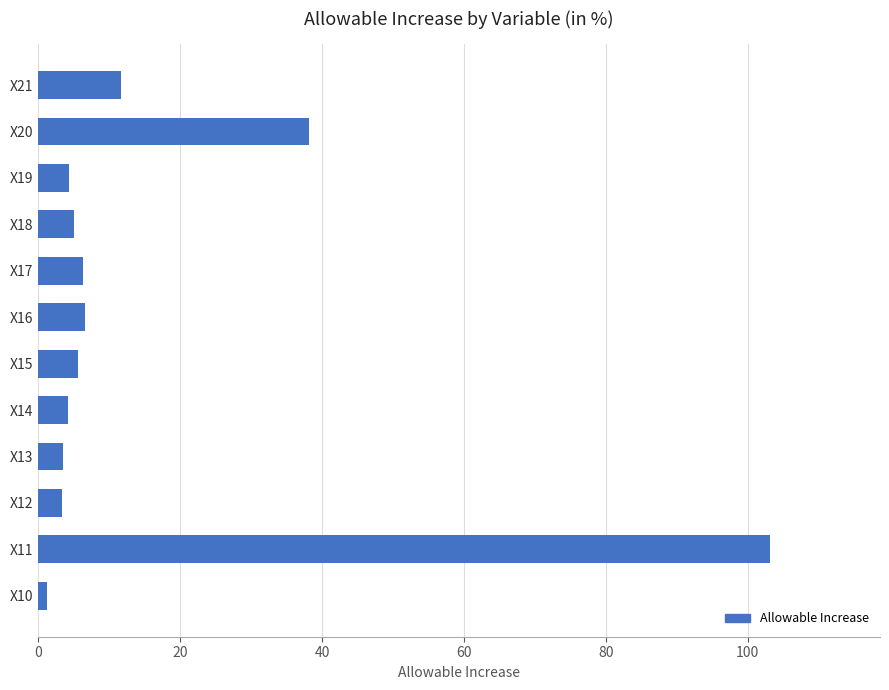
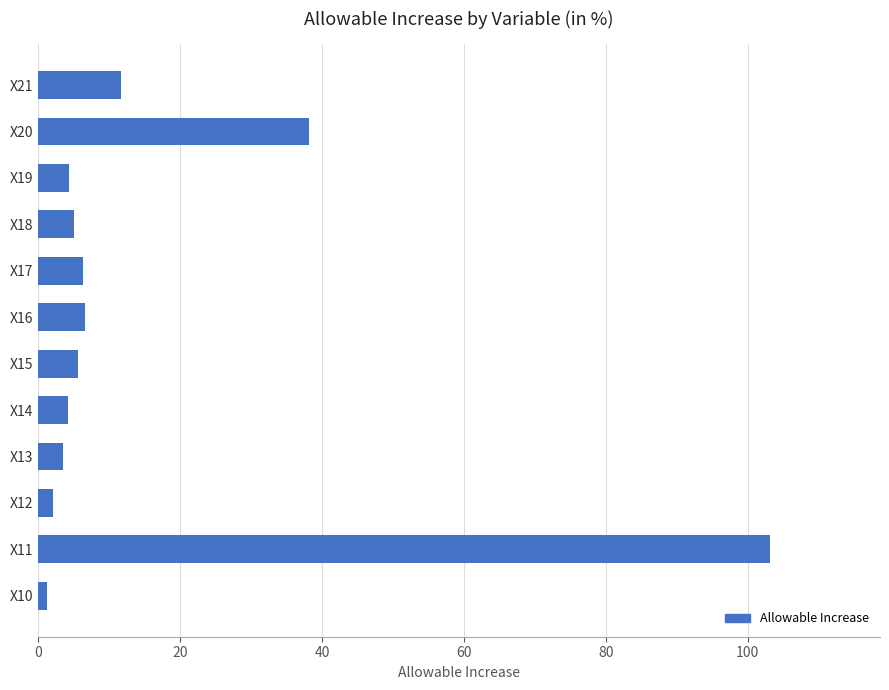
  {
    "X21": 12,
    "X20": 38,
    "X19": 4,
    "X18": 5,
    "X17": 6,
    "X16": 7,
    "X15": 6,
    "X14": 4,
    "X13": 3,
-   "X12": 3,
+   "X12": 2,
    "X11": 103,
    "X10": 1
  }
